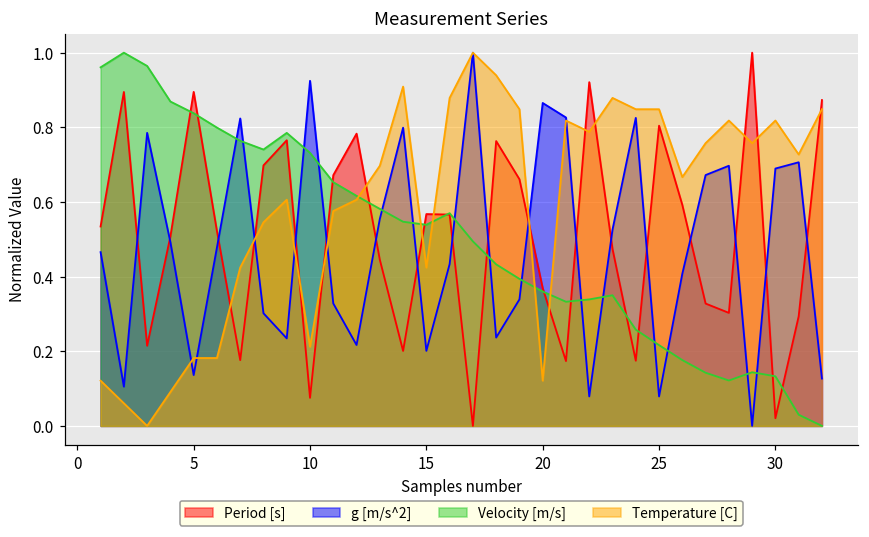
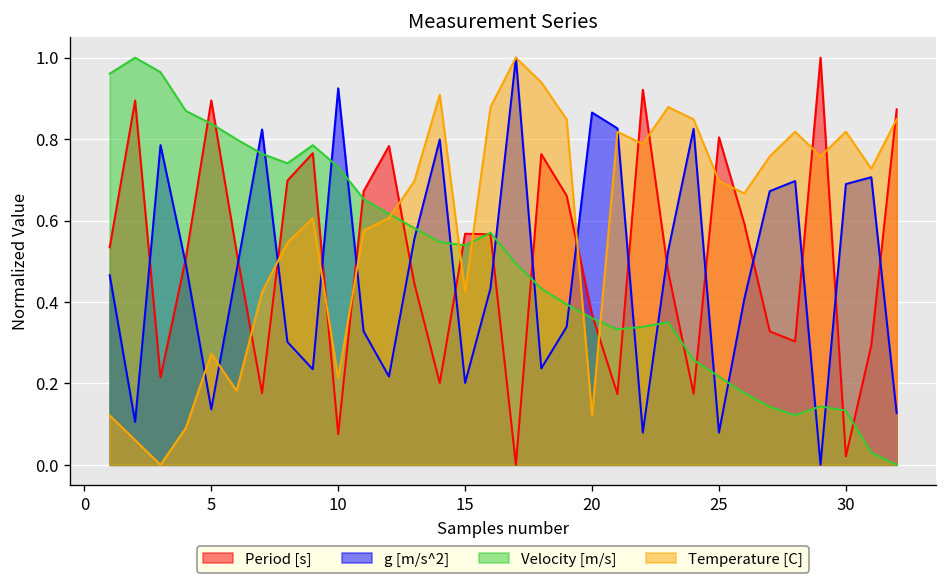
  {
    "Period [s]": {
      "5": 0.89,
      "10": 0.08,
      "15": 0.57,
      "20": 0.37,
      "25": 0.80,
      "30": 0.02
    },
    "g [m/s^2]": {
      "5": 0.14,
      "10": 0.92,
      "15": 0.20,
      "20": 0.87,
      "25": 0.08,
      "30": 0.69
    },
    "Velocity [m/s]": {
      "5": 0.84,
      "10": 0.73,
      "15": 0.54,
      "20": 0.36,
      "25": 0.22,
      "30": 0.13
    },
    "Temperature [C]": {
-     "5": 0.18,
+     "5": 0.27,
      "10": 0.21,
      "15": 0.42,
      "20": 0.12,
-     "25": 0.85,
+     "25": 0.70,
      "30": 0.82
    }
  }
